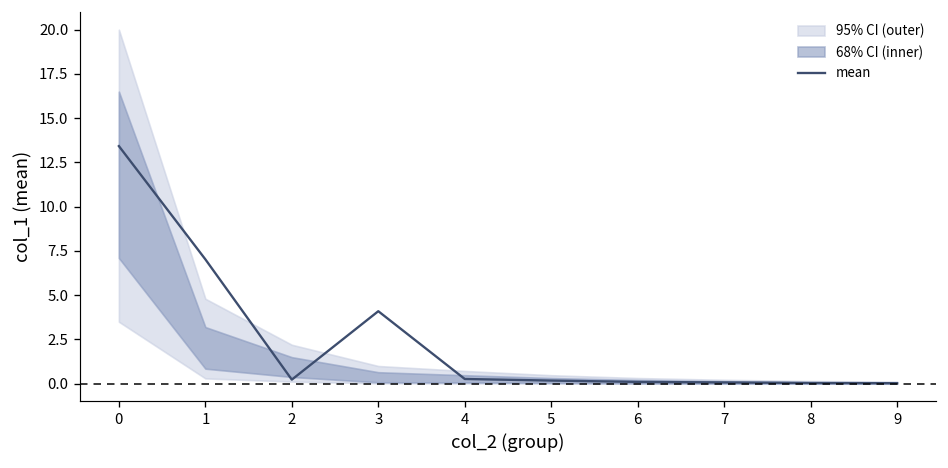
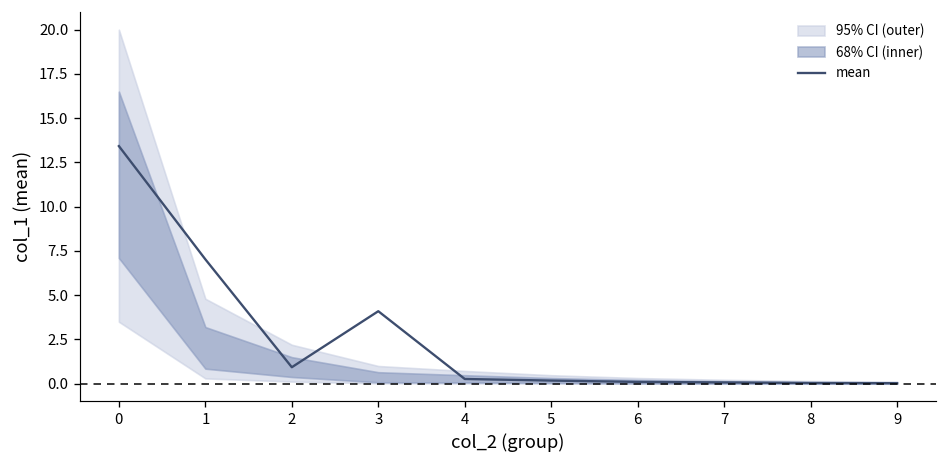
  {
    "mean": {
      "0": 13.4,
      "1": 7.0,
-     "2": 0.2,
+     "2": 0.9,
      "3": 4.1,
      "4": 0.3
    }
  }
